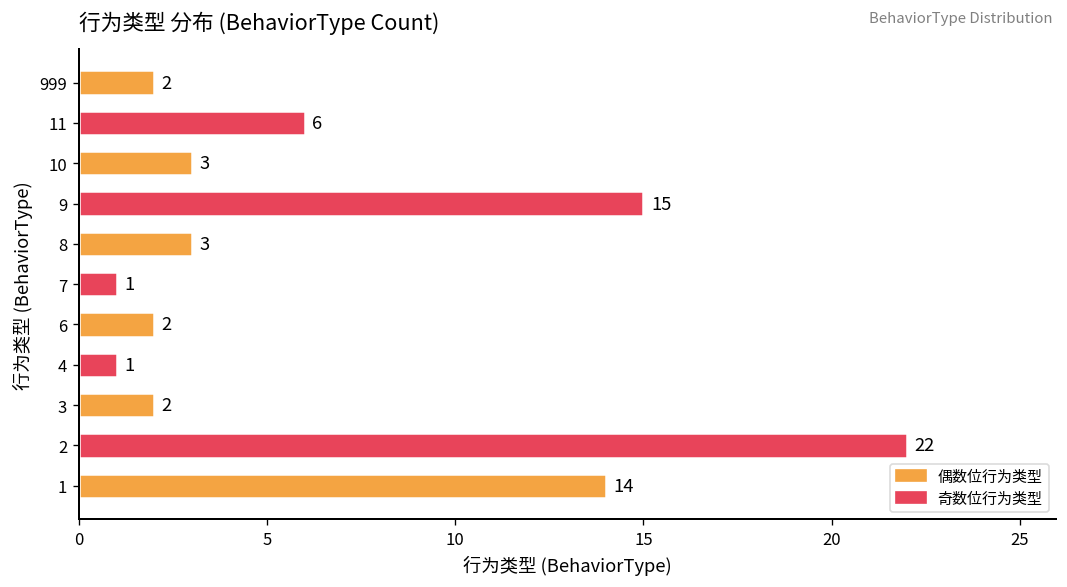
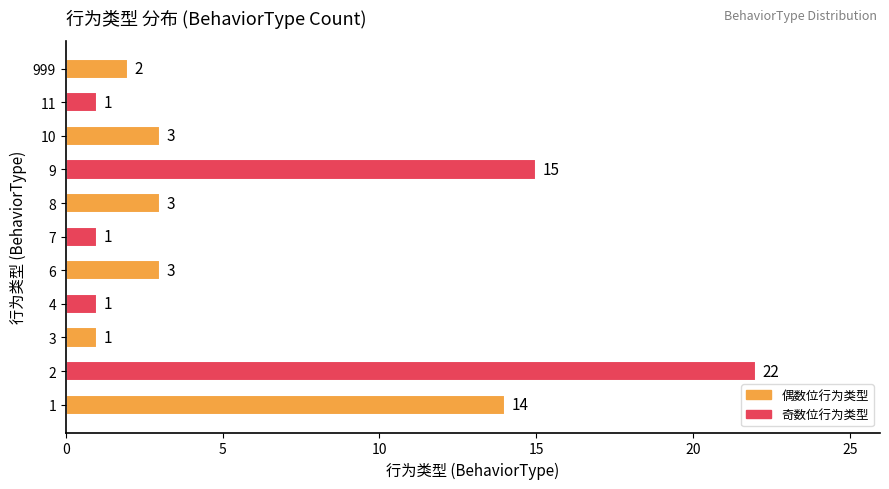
  {
    "999": 2,
-   "11": 6,
+   "11": 1,
    "10": 3,
    "9": 15,
    "8": 3,
    "7": 1,
-   "6": 2,
+   "6": 3,
    "4": 1,
-   "3": 2,
+   "3": 1,
    "2": 22,
    "1": 14
  }
